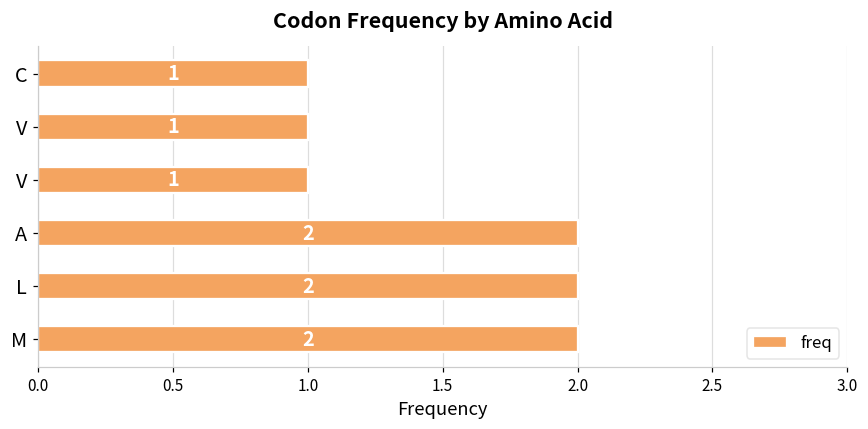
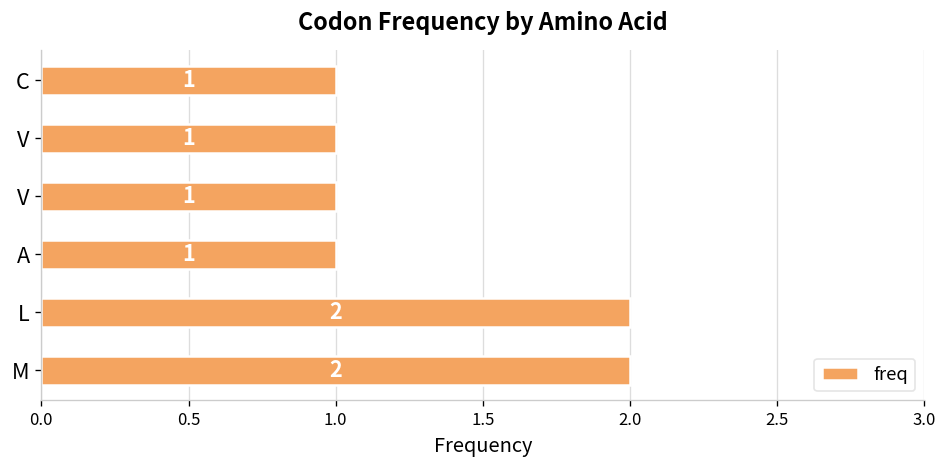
  {
    "C": 1,
-   "A": 2,
+   "A": 1,
    "L": 2,
    "M": 2
  }
